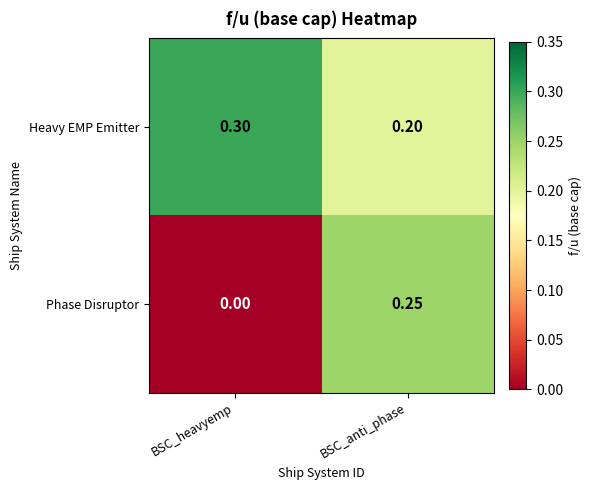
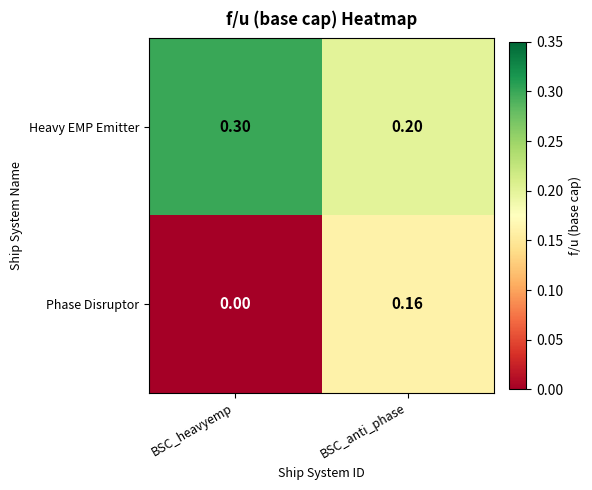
  {
    "Heavy EMP Emitter": {
      "BSC_heavyemp": 0.30,
      "BSC_anti_phase": 0.20
    },
    "Phase Disruptor": {
      "BSC_heavyemp": 0.00,
-     "BSC_anti_phase": 0.25
+     "BSC_anti_phase": 0.16
    }
  }
